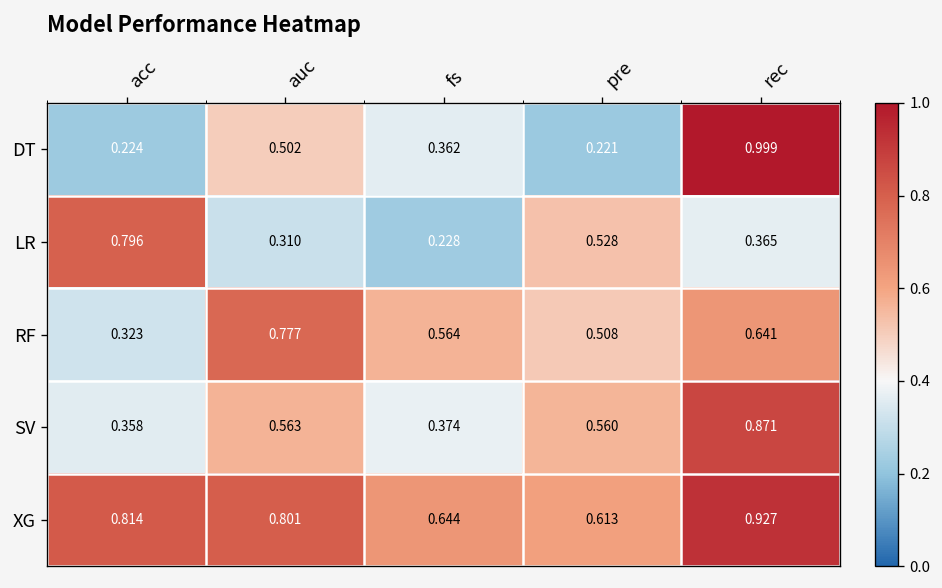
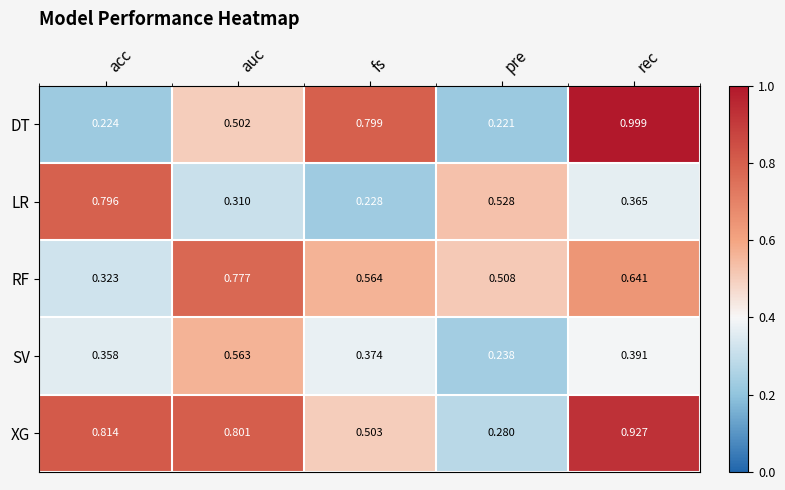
  {
    "DT": {
      "acc": 0.224,
      "auc": 0.502,
-     "fs": 0.362,
+     "fs": 0.799,
      "pre": 0.221,
      "rec": 0.999
    },
    "LR": {
      "acc": 0.796,
      "auc": 0.310,
      "fs": 0.228,
      "pre": 0.528,
      "rec": 0.365
    },
    "RF": {
      "acc": 0.323,
      "auc": 0.777,
      "fs": 0.564,
      "pre": 0.508,
      "rec": 0.641
    },
    "SV": {
      "acc": 0.358,
      "auc": 0.563,
      "fs": 0.374,
-     "pre": 0.560,
-     "rec": 0.871
+     "pre": 0.238,
+     "rec": 0.391
    },
    "XG": {
      "acc": 0.814,
      "auc": 0.801,
-     "fs": 0.644,
-     "pre": 0.613,
+     "fs": 0.503,
+     "pre": 0.280,
      "rec": 0.927
    }
  }
